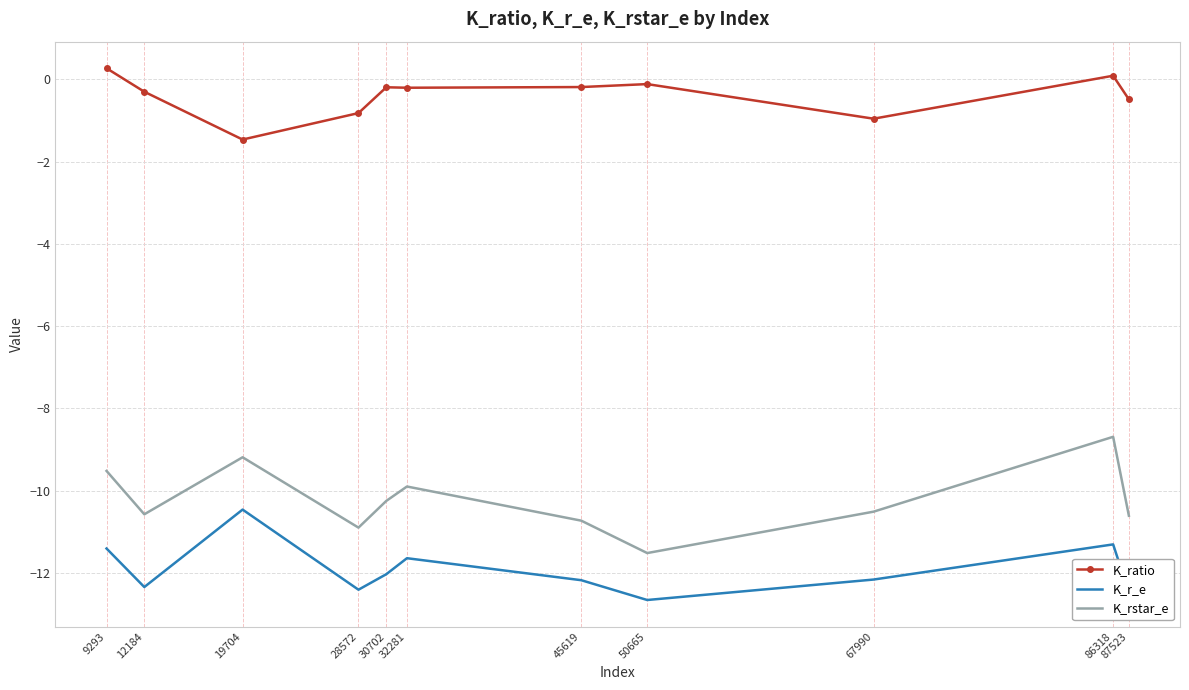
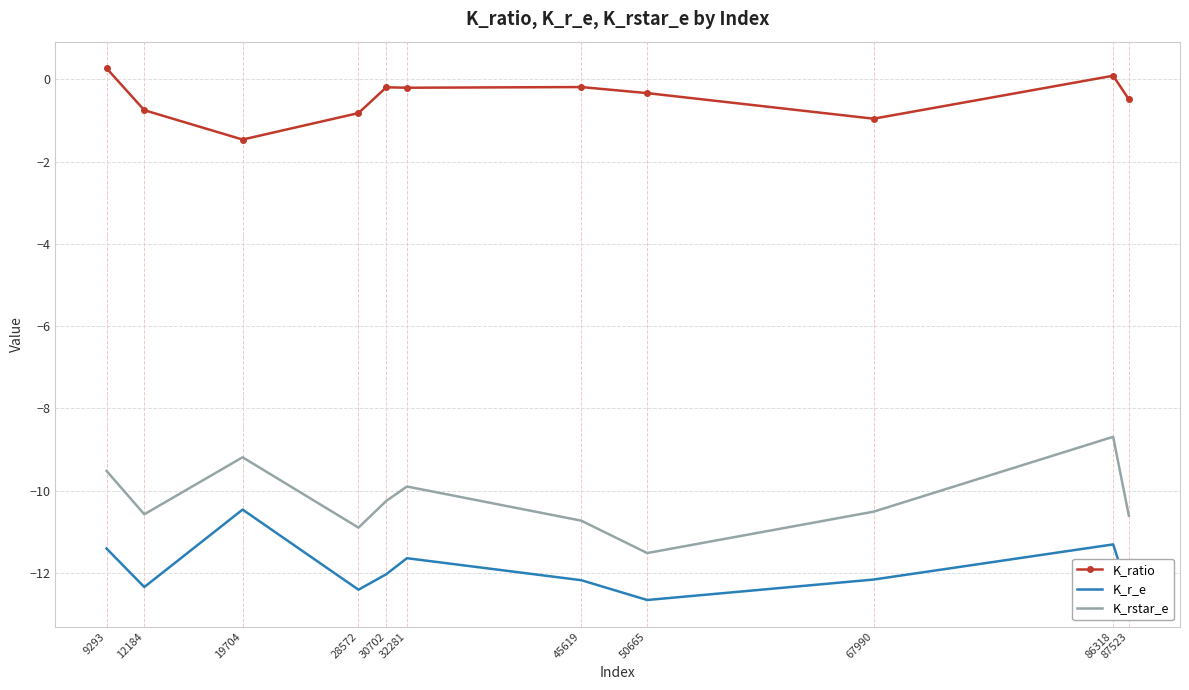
  {
    "K_ratio": {
      "9293": 0.3,
-     "12184": -0.3,
+     "12184": -0.7,
      "19704": -1.5,
      "28572": -0.8,
      "30702": -0.2,
      "32281": -0.2,
      "45619": -0.2,
-     "50665": -0.1,
+     "50665": -0.3,
      "67990": -1.0,
      "86318": 0.1,
      "87523": -0.5
    },
    "K_r_e": {
      "9293": -11.4,
      "12184": -12.3,
      "19704": -10.5,
      "28572": -12.4,
      "30702": -12.0,
      "32281": -11.6,
      "45619": -12.2,
      "50665": -12.7,
      "67990": -12.2,
      "86318": -11.3
    },
    "K_rstar_e": {
      "9293": -9.5,
      "12184": -10.6,
      "19704": -9.2,
      "28572": -10.9,
      "30702": -10.2,
      "32281": -9.9,
      "45619": -10.7,
      "50665": -11.5,
      "67990": -10.5,
      "86318": -8.7,
      "87523": -10.6
    }
  }
